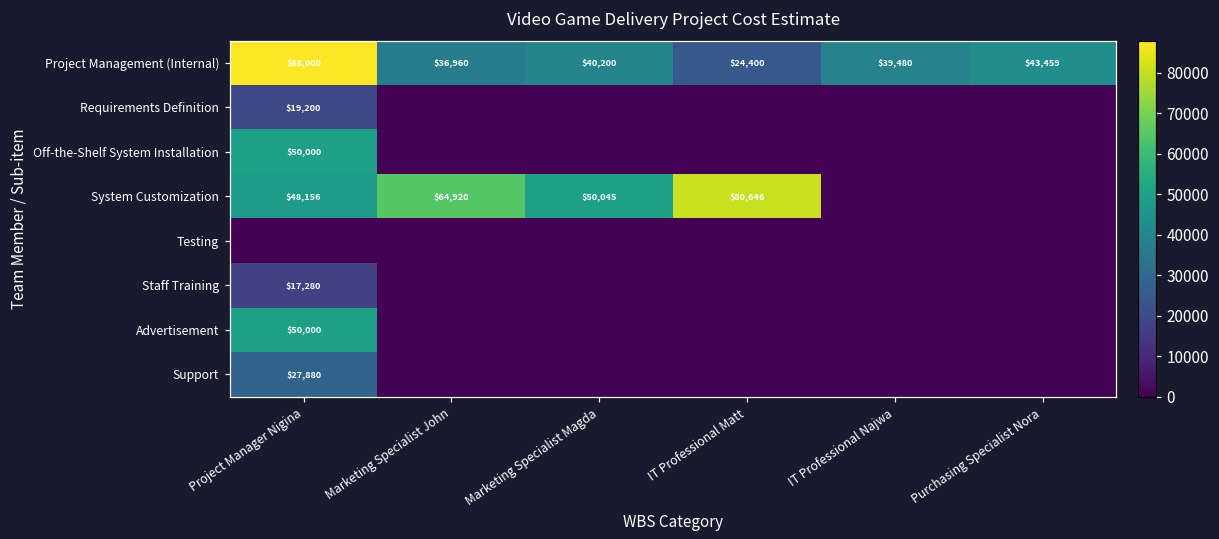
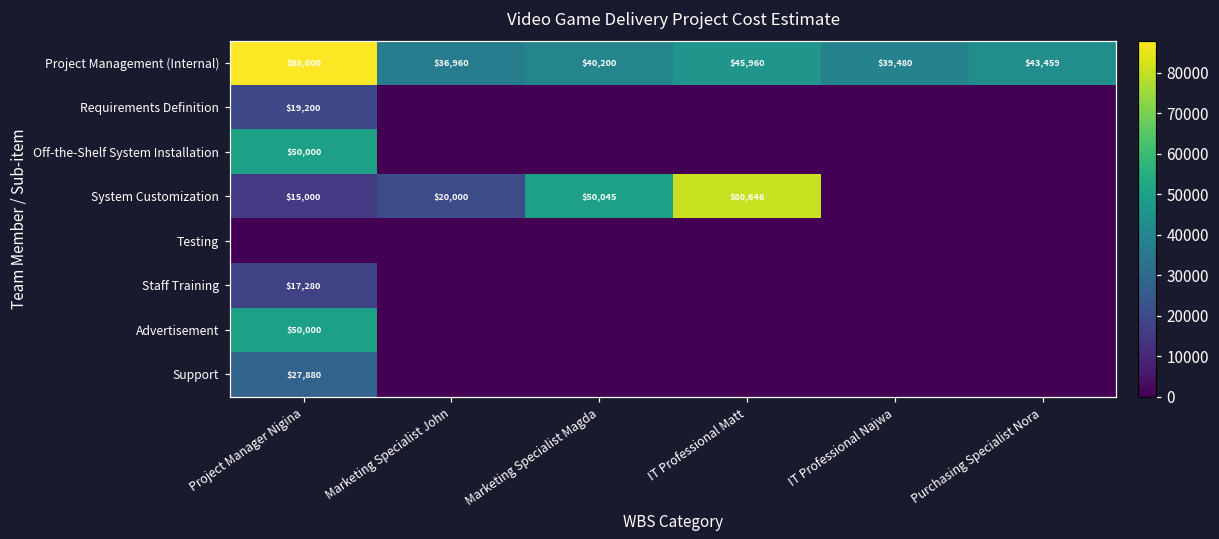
  {
    "Project Management (Internal)": {
      "Project Manager Nigina": "$88,000",
      "Marketing Specialist John": "$36,960",
      "Marketing Specialist Magda": "$40,200",
-     "IT Professional Matt": "$24,400",
+     "IT Professional Matt": "$45,960",
      "IT Professional Najwa": "$39,480",
      "Purchasing Specialist Nora": "$43,459"
    },
    "Requirements Definition": {
      "Project Manager Nigina": "$19,200"
    },
    "Off-the-Shelf System Installation": {
      "Project Manager Nigina": "$50,000"
    },
    "System Customization": {
-     "Project Manager Nigina": "$48,156",
-     "Marketing Specialist John": "$64,920",
+     "Project Manager Nigina": "$15,000",
+     "Marketing Specialist John": "$20,000",
      "Marketing Specialist Magda": "$50,045",
      "IT Professional Matt": "$80,646"
    },
    "Staff Training": {
      "Project Manager Nigina": "$17,280"
    },
    "Advertisement": {
      "Project Manager Nigina": "$50,000"
    },
    "Support": {
      "Project Manager Nigina": "$27,880"
    }
  }
